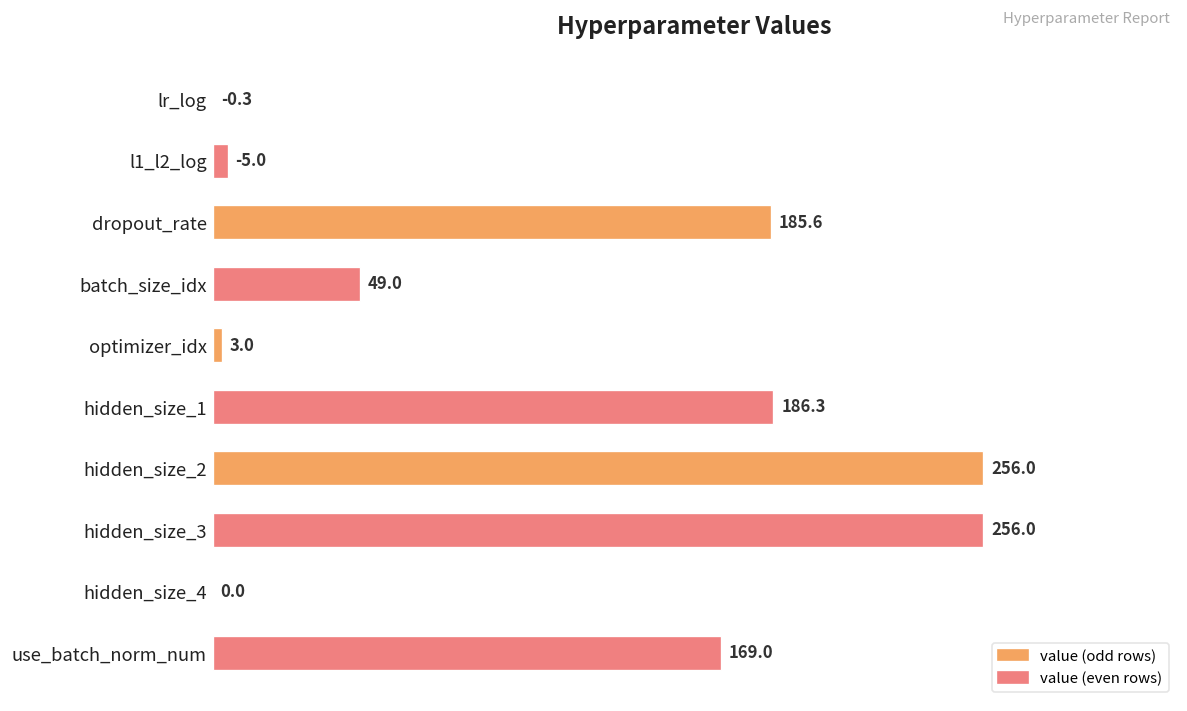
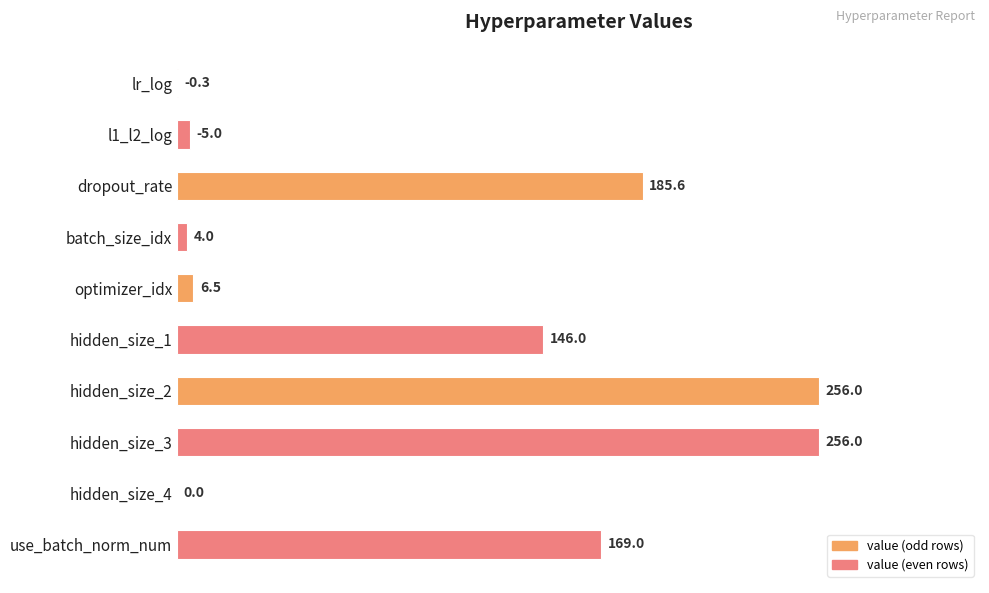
  {
    "dropout_rate": 185.6,
-   "batch_size_idx": 49.0,
-   "optimizer_idx": 3.0,
-   "hidden_size_1": 186.3,
+   "batch_size_idx": 4.0,
+   "optimizer_idx": 6.5,
+   "hidden_size_1": 146.0,
    "hidden_size_2": 256.0,
    "hidden_size_3": 256.0,
    "hidden_size_4": 0.0,
    "use_batch_norm_num": 169.0
  }
